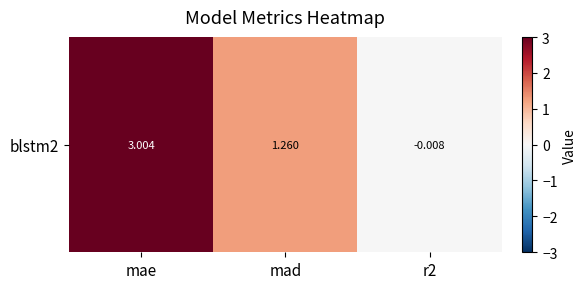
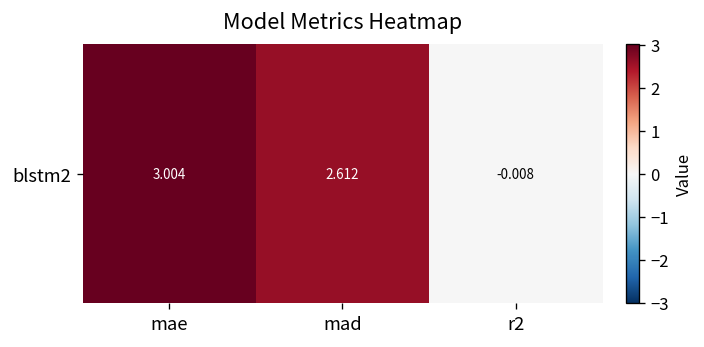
  {
    "blstm2": {
      "mae": 3.004,
-     "mad": 1.260,
+     "mad": 2.612,
      "r2": -0.008
    }
  }
